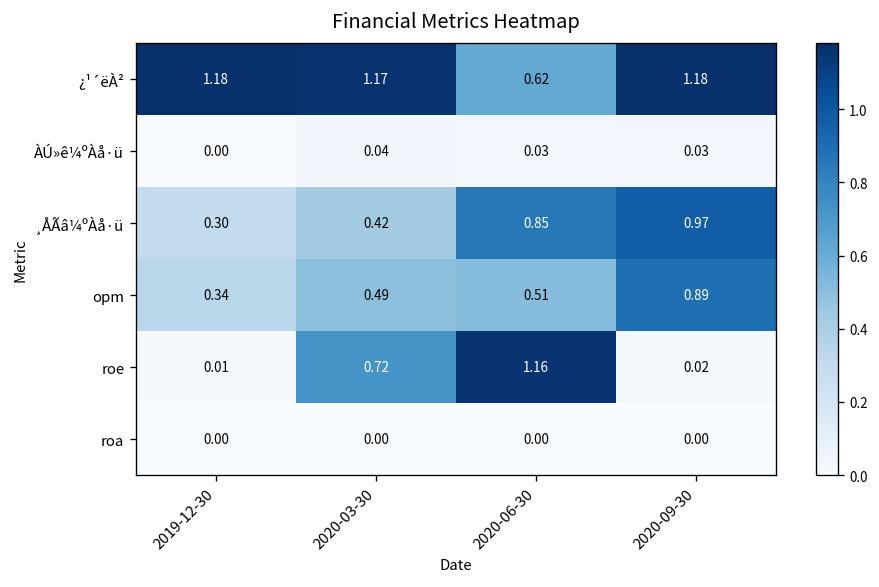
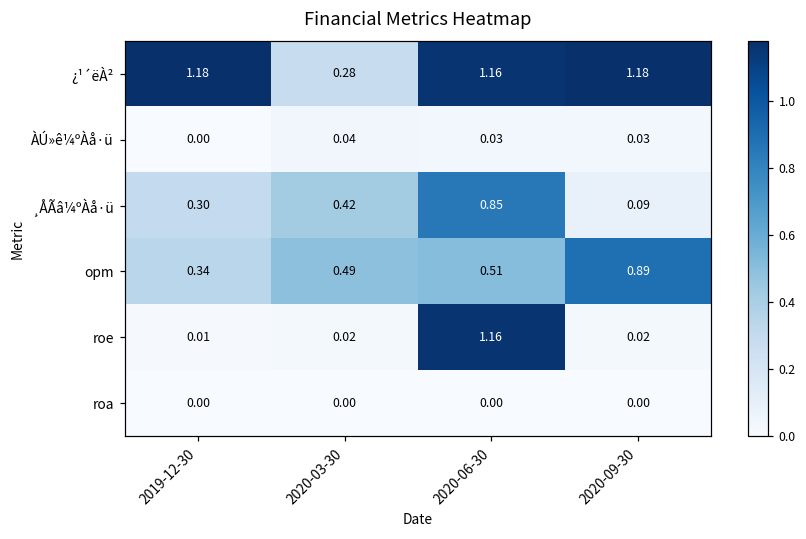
  {
    "¿¹´ëÀ²": {
      "2019-12-30": 1.18,
-     "2020-03-30": 1.17,
-     "2020-06-30": 0.62,
+     "2020-03-30": 0.28,
+     "2020-06-30": 1.16,
      "2020-09-30": 1.18
    },
    "ÀÚ»ê¼ºÀå·ü": {
      "2019-12-30": 0.00,
      "2020-03-30": 0.04,
      "2020-06-30": 0.03,
      "2020-09-30": 0.03
    },
    "¸ÅÃâ¼ºÀå·ü": {
      "2019-12-30": 0.30,
      "2020-03-30": 0.42,
      "2020-06-30": 0.85,
-     "2020-09-30": 0.97
+     "2020-09-30": 0.09
    },
    "opm": {
      "2019-12-30": 0.34,
      "2020-03-30": 0.49,
      "2020-06-30": 0.51,
      "2020-09-30": 0.89
    },
    "roe": {
      "2019-12-30": 0.01,
-     "2020-03-30": 0.72,
+     "2020-03-30": 0.02,
      "2020-06-30": 1.16,
      "2020-09-30": 0.02
    },
    "roa": {
      "2019-12-30": 0.00,
      "2020-03-30": 0.00,
      "2020-06-30": 0.00,
      "2020-09-30": 0.00
    }
  }
